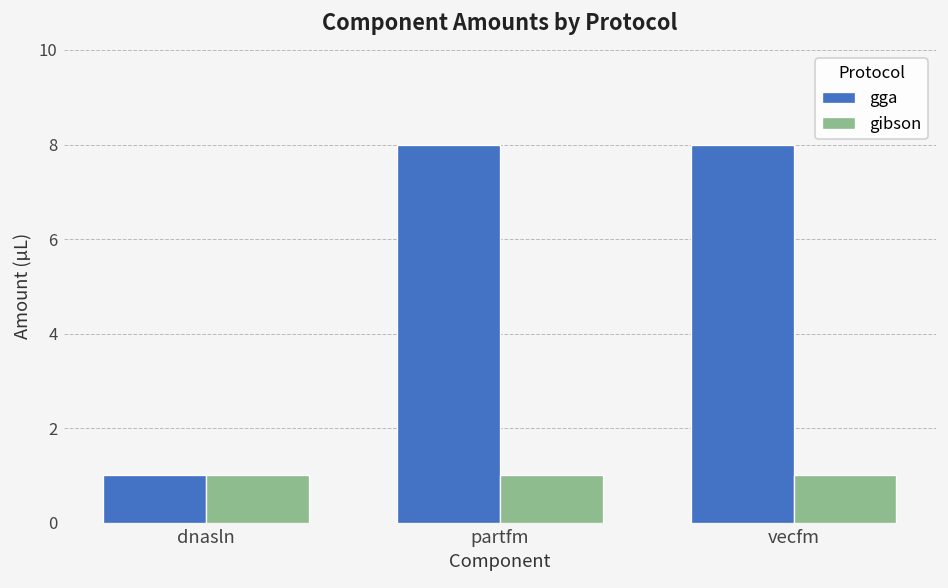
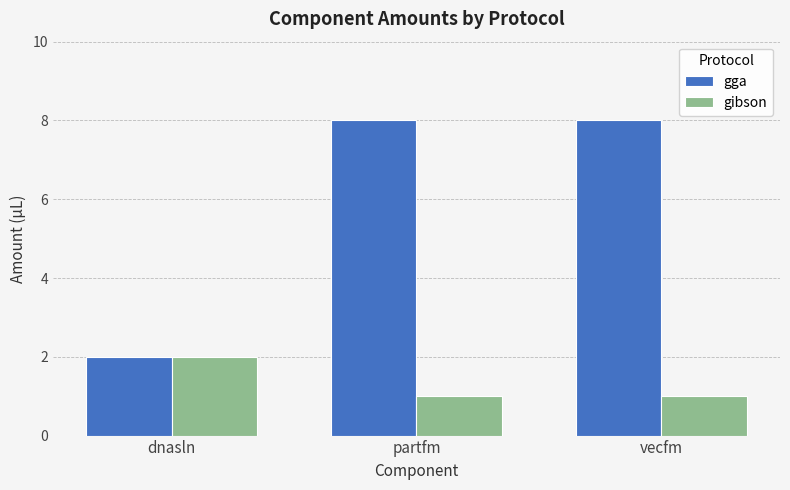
  {
    "gga": {
-     "dnasln": 1,
+     "dnasln": 2,
      "partfm": 8,
      "vecfm": 8
    },
    "gibson": {
-     "dnasln": 1,
+     "dnasln": 2,
      "partfm": 1,
      "vecfm": 1
    }
  }
